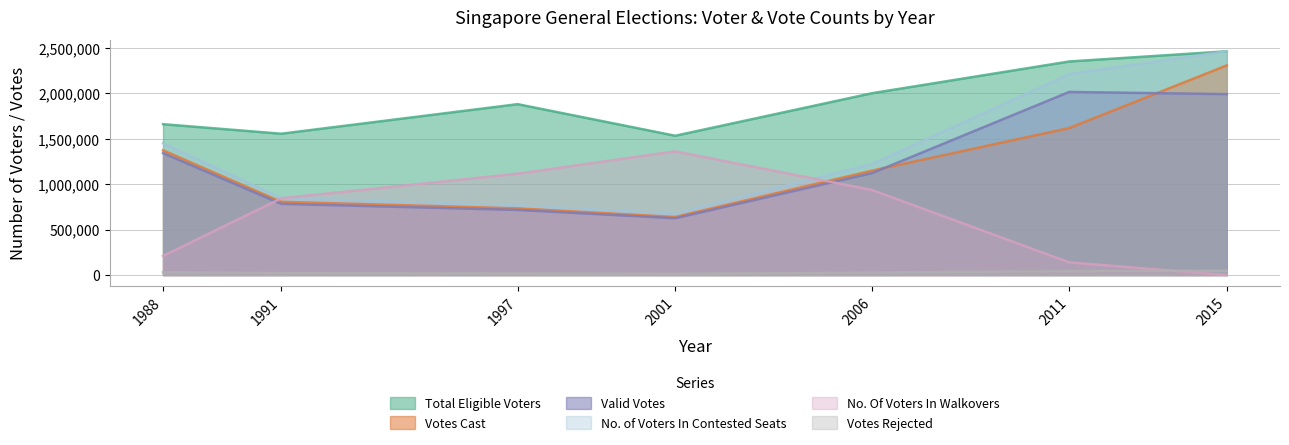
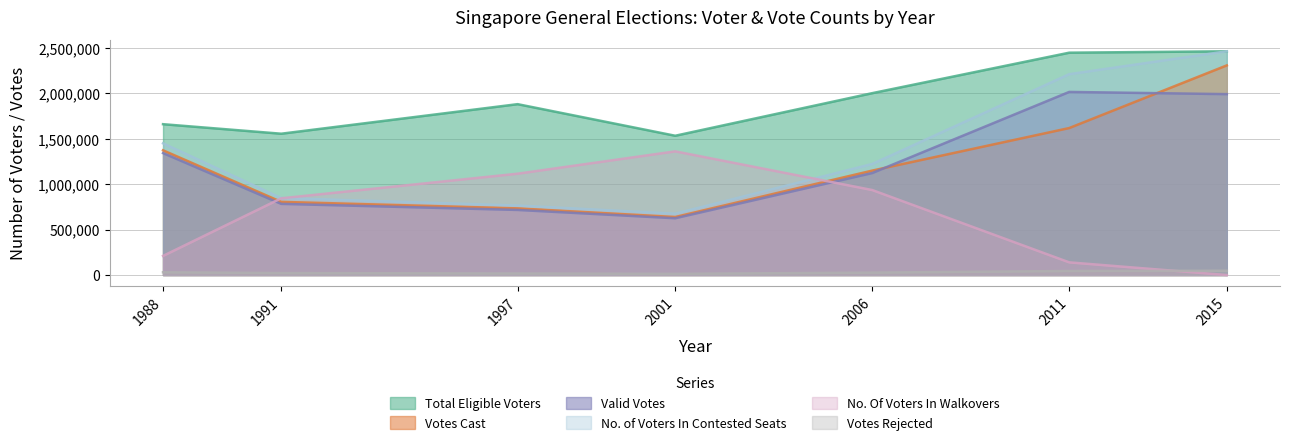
  {
    "Total Eligible Voters": {
      "1988": "1,700,000",
      "1991": "1,600,000",
      "1997": "1,900,000",
      "2001": "1,500,000",
      "2006": "2,000,000",
-     "2011": "2,350,000"
+     "2011": "2,450,000"
    },
    "Votes Cast": {
      "1988": "1,400,000",
      "2011": "1,600,000",
      "2015": "2,300,000"
    },
    "Valid Votes": {
      "1988": "1,300,000",
      "2011": "2,000,000",
      "2015": "2,000,000"
    }
  }
